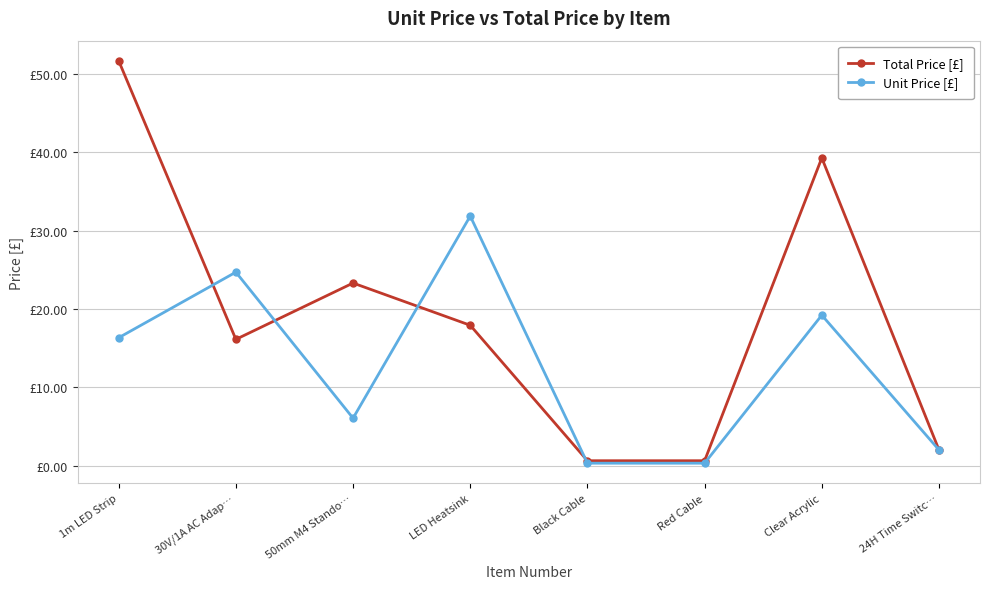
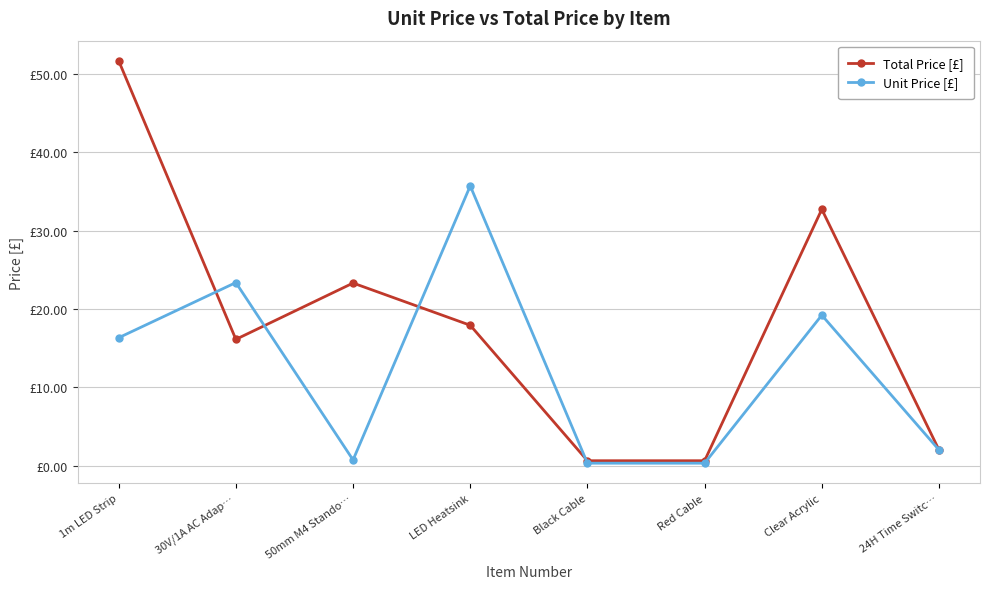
  {
    "Total Price [£]": {
      "1m LED Strip": "£52",
      "30V/1A AC Adap…": "£16",
      "50mm M4 Stando…": "£23",
      "LED Heatsink": "£18",
-     "Clear Acrylic": "£39"
+     "Clear Acrylic": "£33"
    },
    "Unit Price [£]": {
      "1m LED Strip": "£16",
-     "30V/1A AC Adap…": "£25",
-     "50mm M4 Stando…": "£6",
-     "LED Heatsink": "£32",
+     "30V/1A AC Adap…": "£23",
+     "50mm M4 Stando…": "£1",
+     "LED Heatsink": "£36",
      "Clear Acrylic": "£19"
    }
  }
